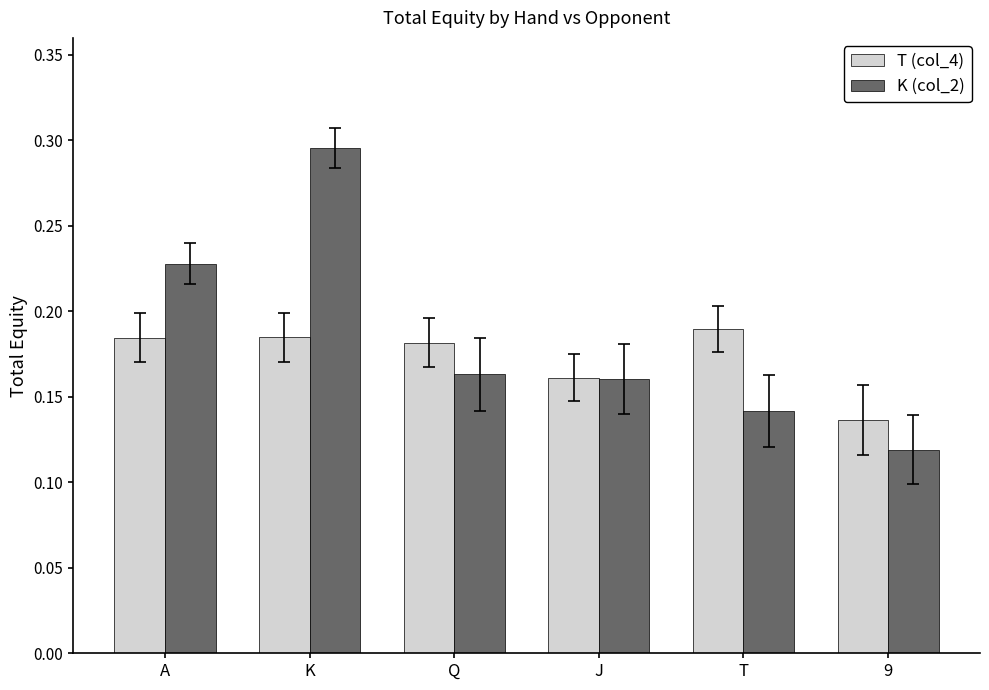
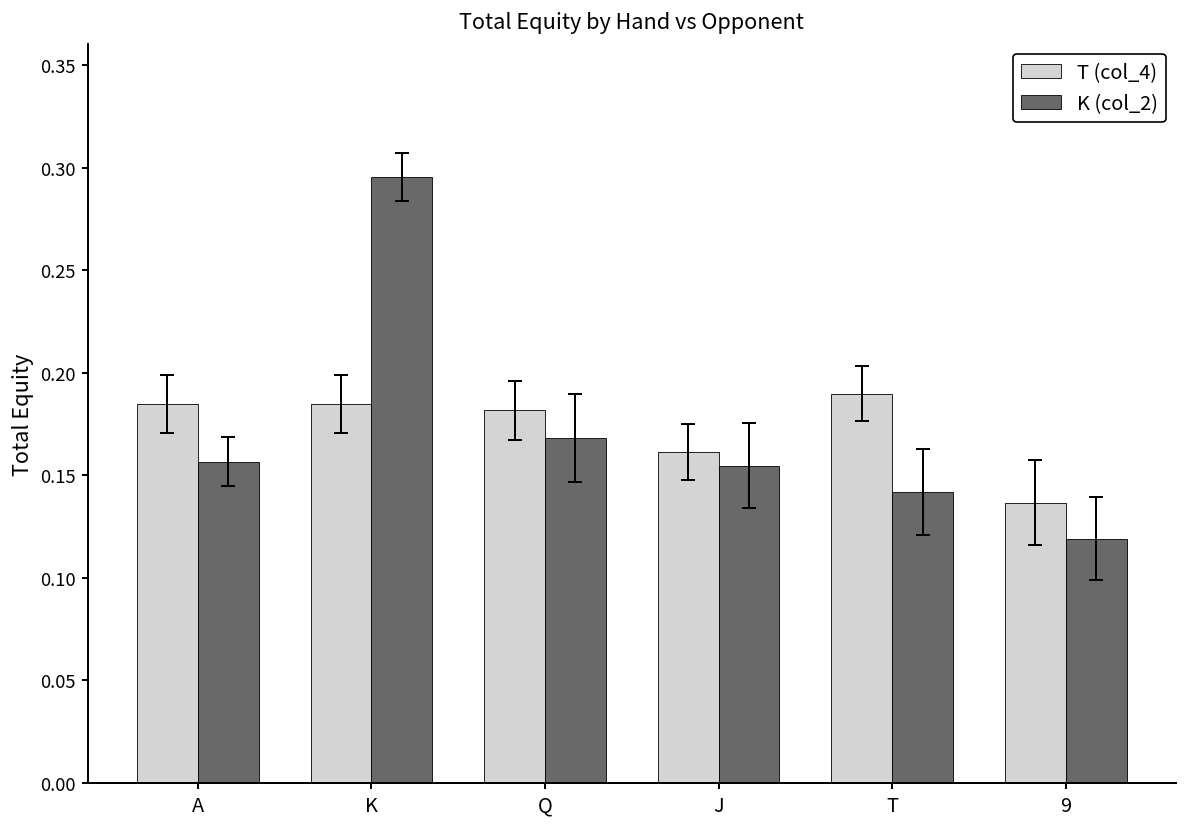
  {
    "T (col_4)": {
      "A": 0.185,
      "K": 0.185,
      "Q": 0.182,
      "J": 0.161,
      "T": 0.190,
      "9": 0.137
    },
    "K (col_2)": {
-     "A": 0.228,
+     "A": 0.157,
      "K": 0.296,
-     "Q": 0.163,
-     "J": 0.161,
+     "Q": 0.168,
+     "J": 0.155,
      "T": 0.142,
      "9": 0.119
    }
  }
